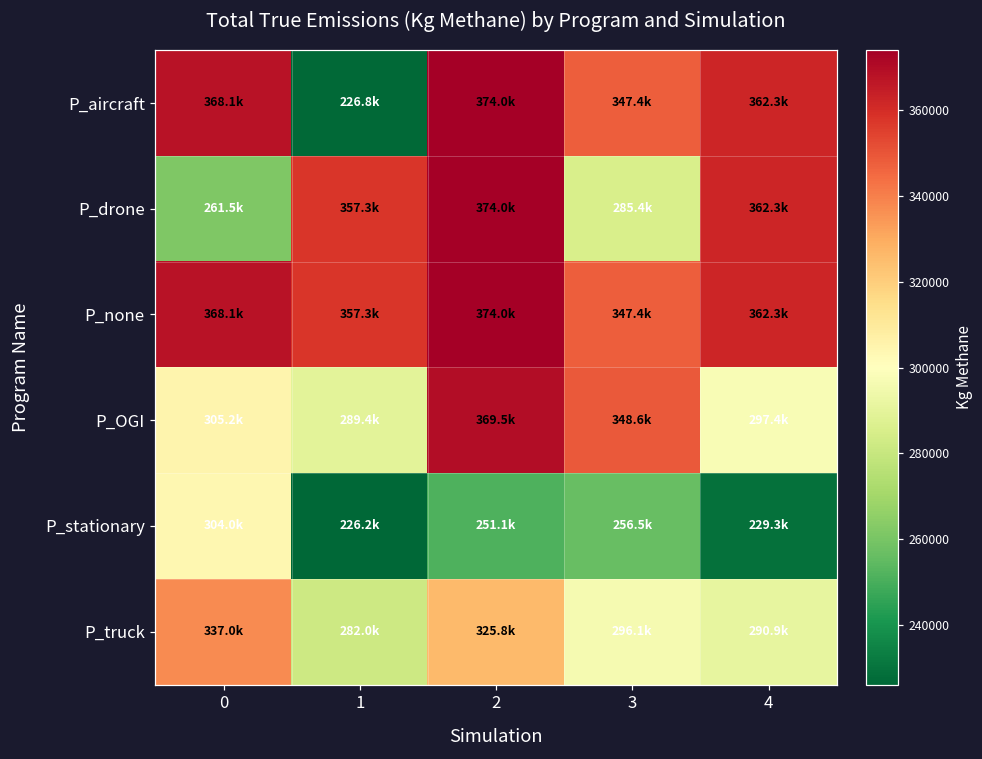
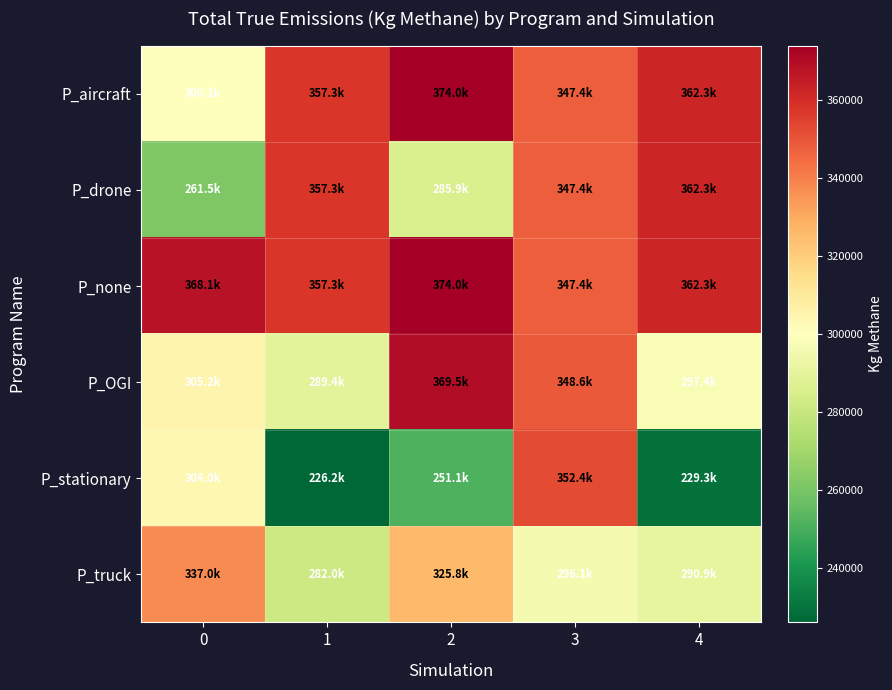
  {
    "P_aircraft": {
-     "0": "368.1k",
-     "1": "226.8k",
+     "0": "300.1k",
+     "1": "357.3k",
      "2": "374.0k",
      "3": "347.4k",
      "4": "362.3k"
    },
    "P_drone": {
      "0": "261.5k",
      "1": "357.3k",
-     "2": "374.0k",
-     "3": "285.4k",
+     "2": "285.9k",
+     "3": "347.4k",
      "4": "362.3k"
    },
    "P_none": {
      "0": "368.1k",
      "1": "357.3k",
      "2": "374.0k",
      "3": "347.4k",
      "4": "362.3k"
    },
    "P_OGI": {
      "0": "305.2k",
      "1": "289.4k",
      "2": "369.5k",
      "3": "348.6k",
      "4": "297.4k"
    },
    "P_stationary": {
      "0": "304.0k",
      "1": "226.2k",
      "2": "251.1k",
-     "3": "256.5k",
+     "3": "352.4k",
      "4": "229.3k"
    },
    "P_truck": {
      "0": "337.0k",
      "1": "282.0k",
      "2": "325.8k",
      "3": "296.1k",
      "4": "290.9k"
    }
  }
